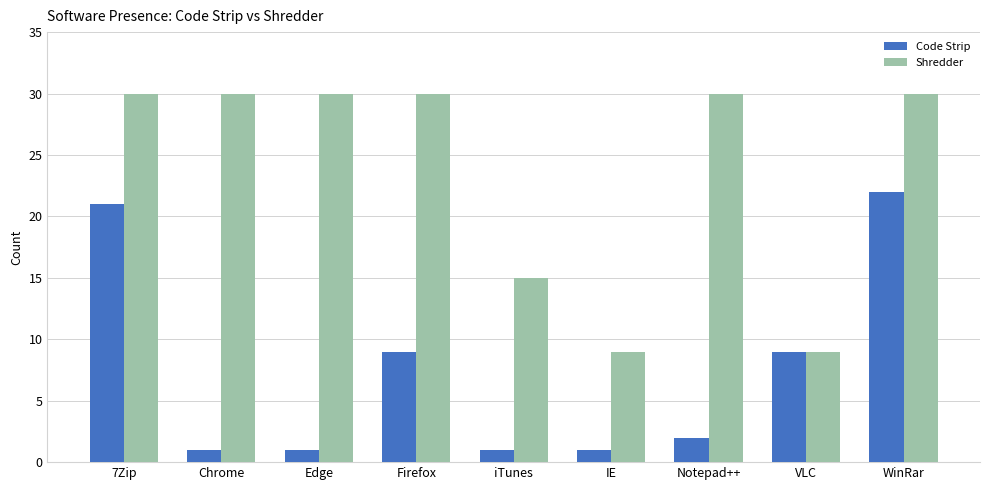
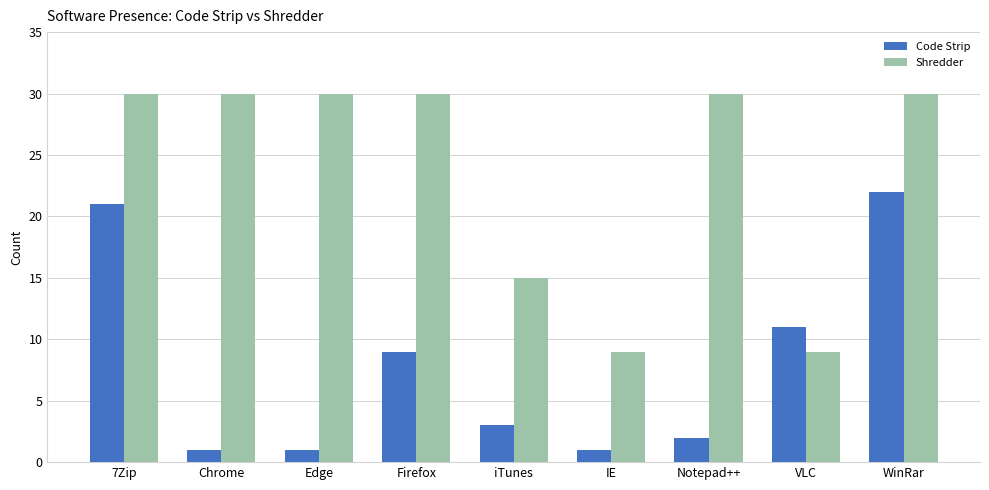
  {
    "Code Strip": {
      "7Zip": 21,
      "Chrome": 1,
      "Edge": 1,
      "Firefox": 9,
-     "iTunes": 1,
+     "iTunes": 3,
      "IE": 1,
      "Notepad++": 2,
-     "VLC": 9,
+     "VLC": 11,
      "WinRar": 22
    },
    "Shredder": {
      "7Zip": 30,
      "Chrome": 30,
      "Edge": 30,
      "Firefox": 30,
      "iTunes": 15,
      "IE": 9,
      "Notepad++": 30,
      "VLC": 9,
      "WinRar": 30
    }
  }
